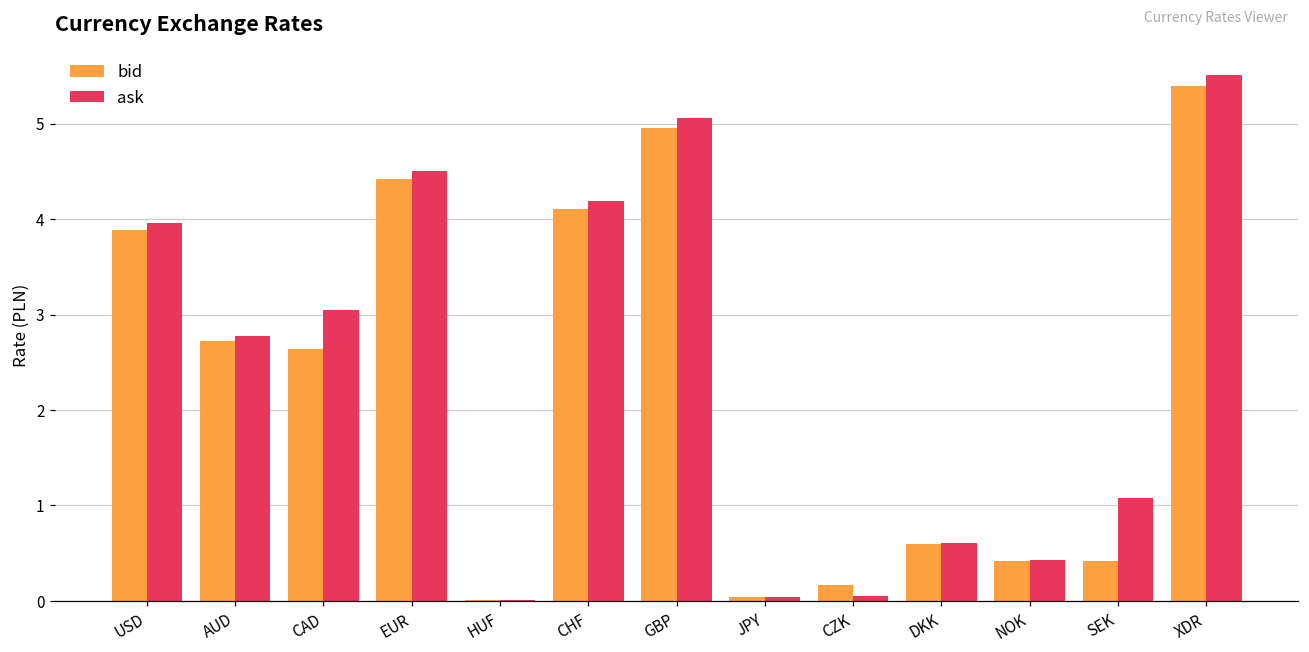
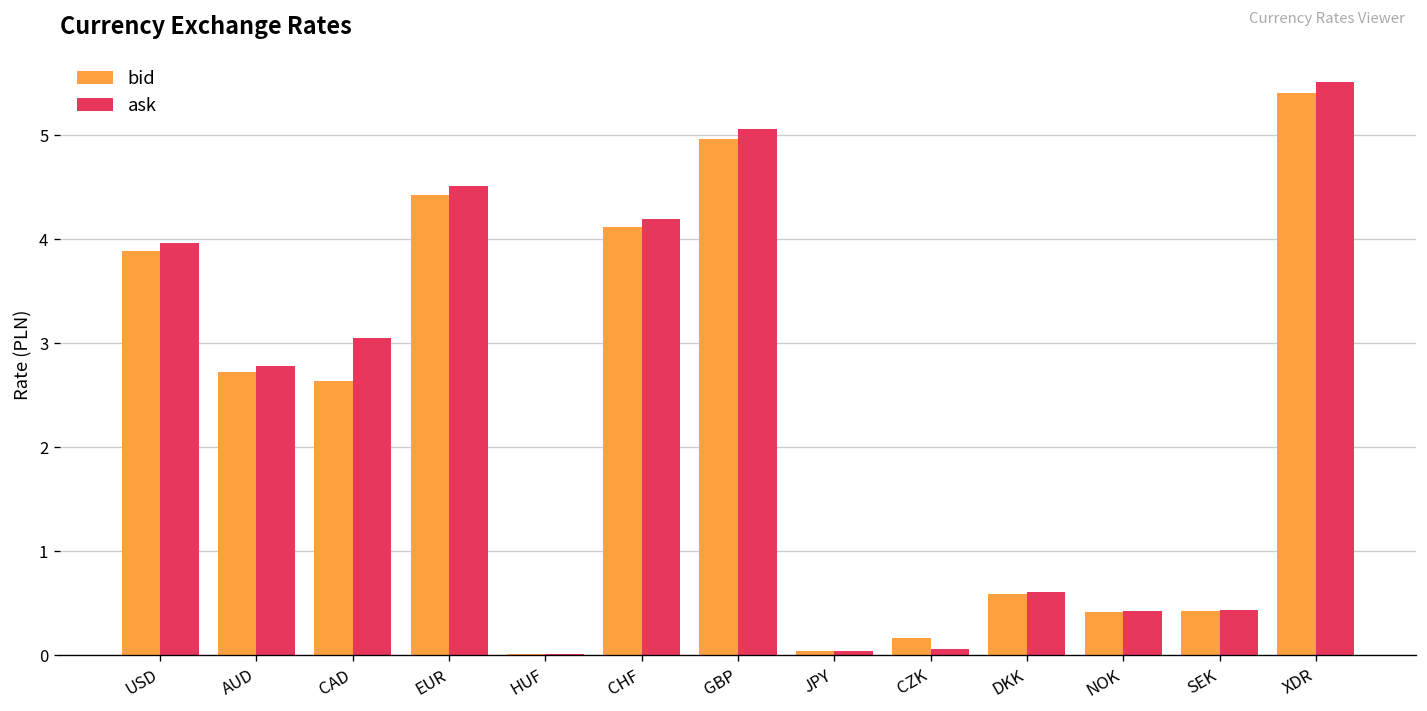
  {
    "bid": {
      "USD": 3.9,
      "AUD": 2.7,
      "CAD": 2.6,
      "EUR": 4.4,
      "CHF": 4.1,
      "GBP": 5.0,
      "JPY": 0.0,
      "CZK": 0.2,
      "DKK": 0.6,
      "NOK": 0.4,
      "SEK": 0.4,
      "XDR": 5.4
    },
    "ask": {
      "USD": 4.0,
      "AUD": 2.8,
      "CAD": 3.0,
      "EUR": 4.5,
      "CHF": 4.2,
      "GBP": 5.1,
      "JPY": 0.0,
      "CZK": 0.1,
      "DKK": 0.6,
      "NOK": 0.4,
-     "SEK": 1.1,
+     "SEK": 0.4,
      "XDR": 5.5
    }
  }
